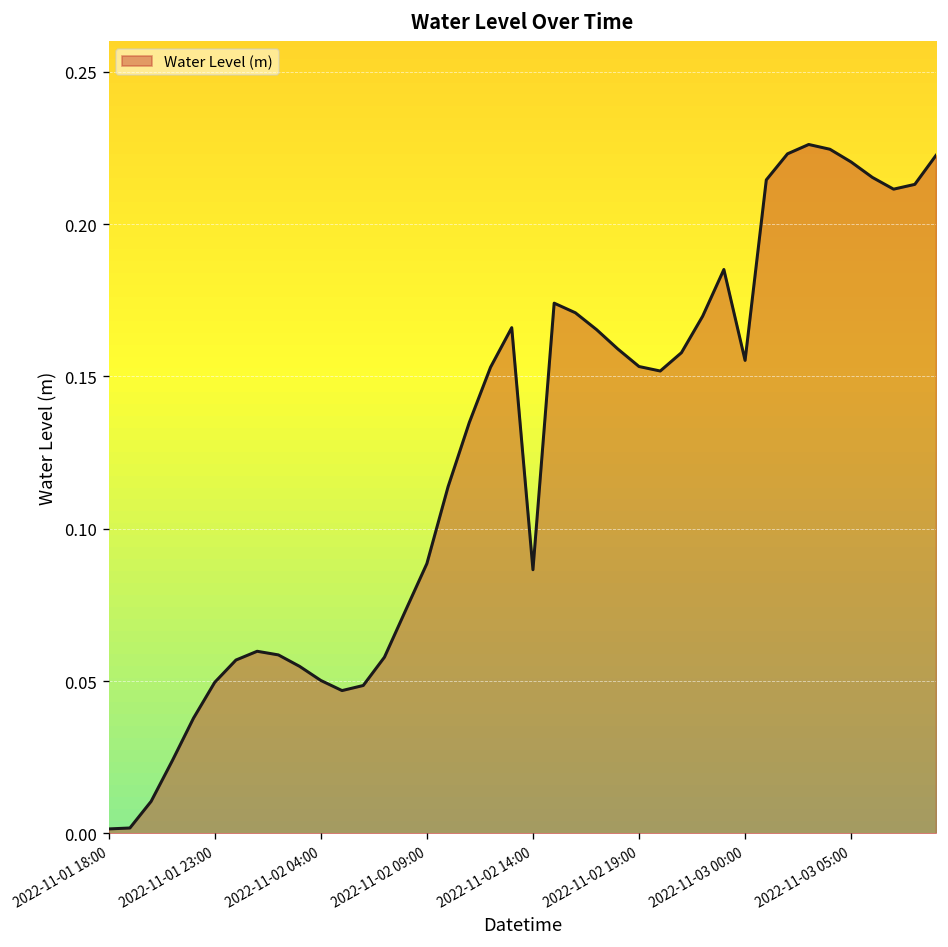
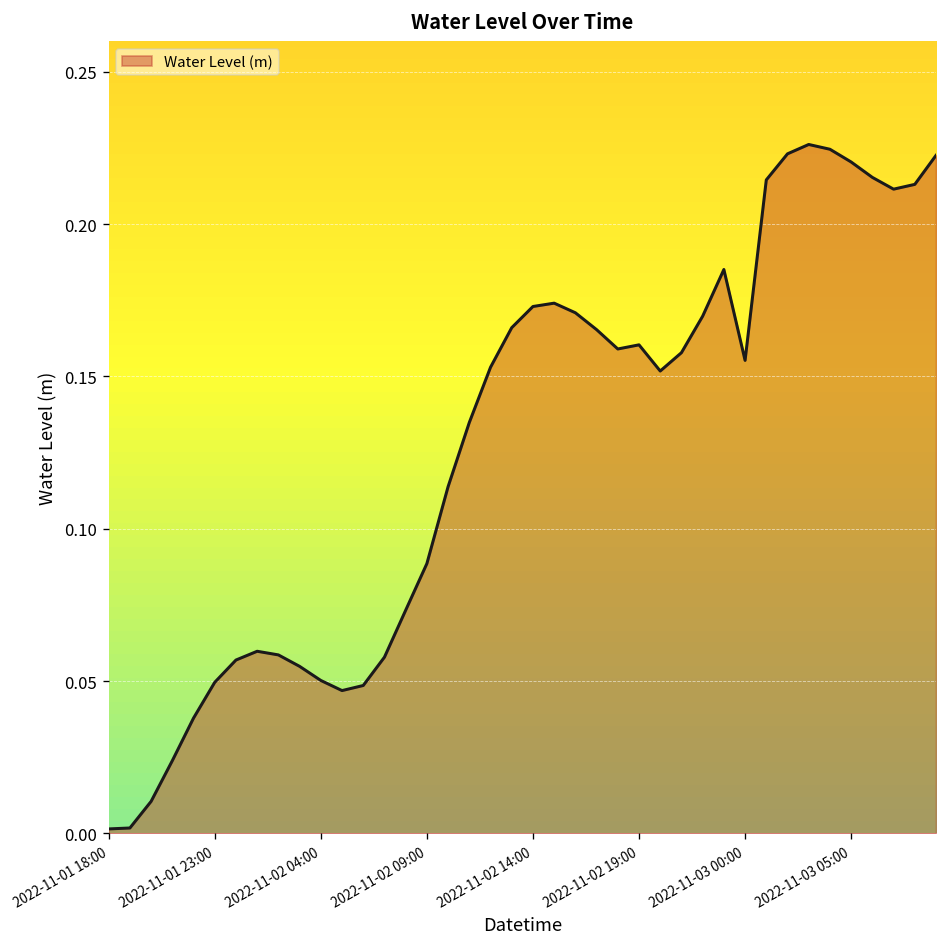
  {
    "2022-11-01 18:00": 0.001,
    "2022-11-01 23:00": 0.050,
    "2022-11-02 04:00": 0.050,
    "2022-11-02 09:00": 0.089,
-   "2022-11-02 14:00": 0.087,
-   "2022-11-02 19:00": 0.153,
+   "2022-11-02 14:00": 0.173,
+   "2022-11-02 19:00": 0.160,
    "2022-11-03 00:00": 0.155,
    "2022-11-03 05:00": 0.220
  }
